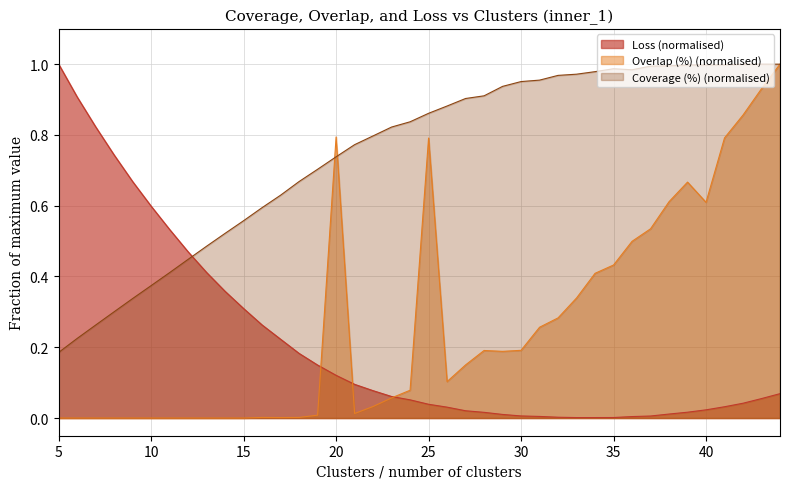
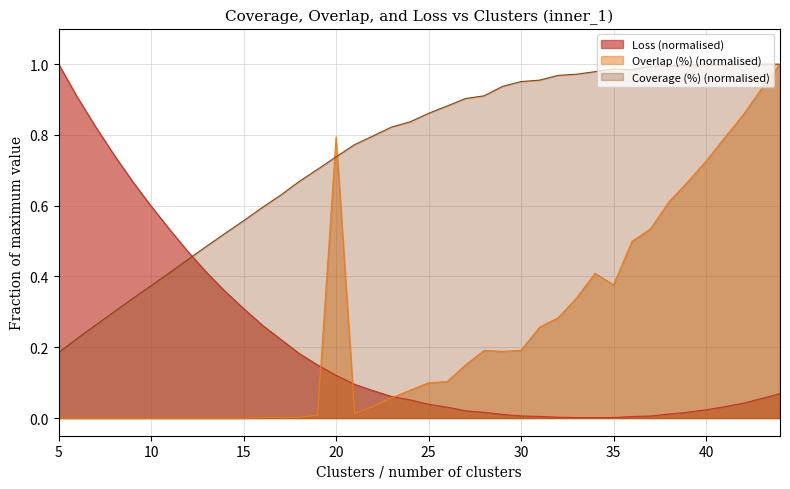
  {
    "Overlap (%) (normalised)": {
      "5": 0.00,
      "10": 0.00,
      "15": 0.00,
      "20": 0.79,
-     "25": 0.79,
+     "25": 0.10,
      "30": 0.19,
-     "35": 0.43,
-     "40": 0.61
+     "35": 0.38,
+     "40": 0.73
    }
  }
